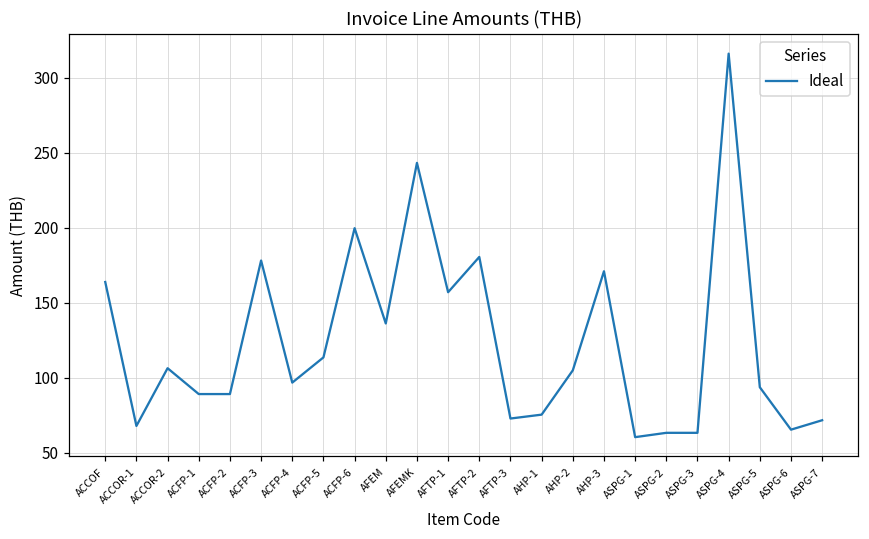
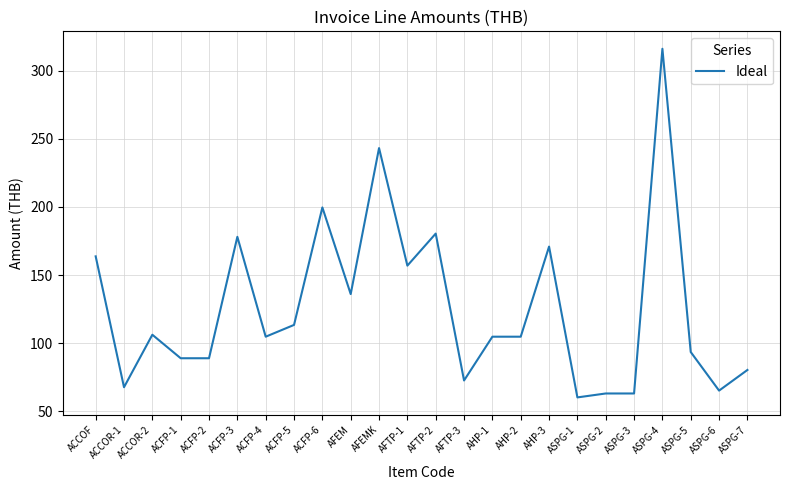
  {
    "ACCOF": 164,
    "ACCOR-1": 68,
    "ACCOR-2": 106,
    "ACFP-1": 89,
    "ACFP-2": 89,
    "ACFP-3": 178,
-   "ACFP-4": 97,
+   "ACFP-4": 105,
    "ACFP-5": 113,
    "ACFP-6": 200,
    "AFEM": 136,
    "AFEMK": 243,
    "AFTP-1": 157,
    "AFTP-2": 180,
    "AFTP-3": 73,
-   "AHP-1": 75,
+   "AHP-1": 105,
    "AHP-2": 105,
    "AHP-3": 171,
    "ASPG-1": 60,
    "ASPG-2": 63,
    "ASPG-3": 63,
    "ASPG-4": 316,
    "ASPG-5": 94,
    "ASPG-6": 65,
-   "ASPG-7": 72
+   "ASPG-7": 80
  }
